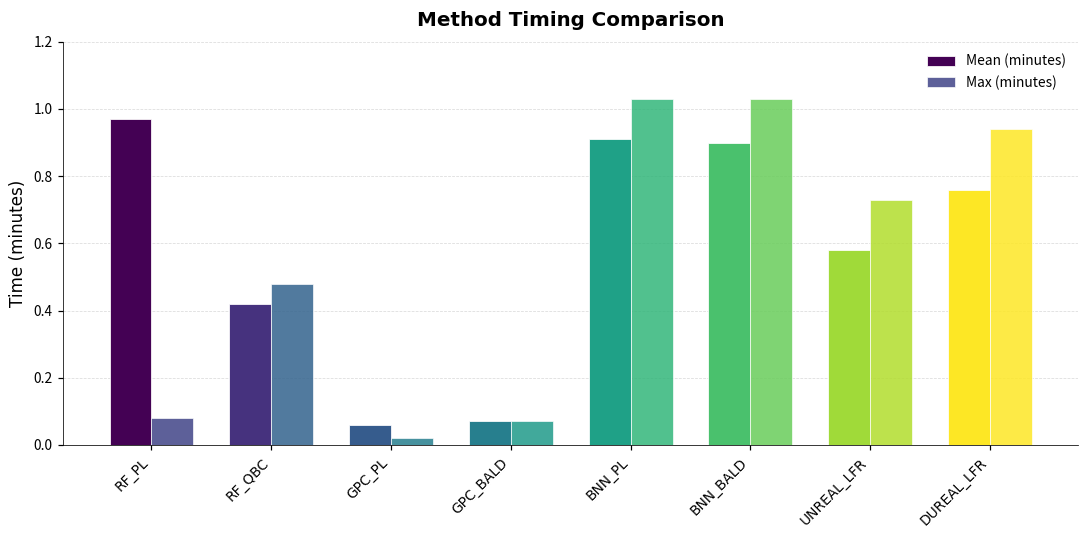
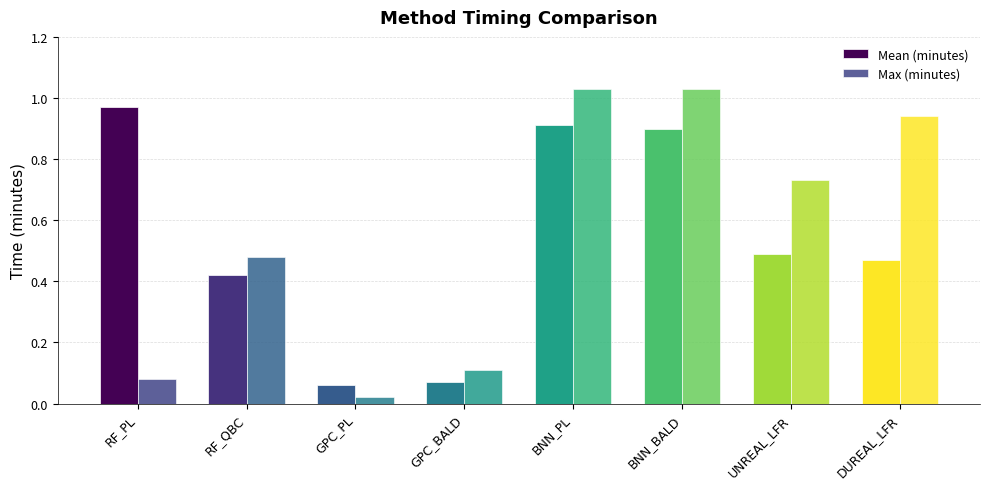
  {
    "Mean (minutes)": {
      "RF_PL": 0.97,
      "RF_QBC": 0.42,
      "GPC_PL": 0.06,
      "GPC_BALD": 0.07,
      "BNN_PL": 0.91,
      "BNN_BALD": 0.90,
-     "UNREAL_LFR": 0.58,
-     "DUREAL_LFR": 0.76
+     "UNREAL_LFR": 0.49,
+     "DUREAL_LFR": 0.47
    },
    "Max (minutes)": {
      "RF_PL": 0.08,
      "RF_QBC": 0.48,
      "GPC_PL": 0.02,
-     "GPC_BALD": 0.07,
+     "GPC_BALD": 0.11,
      "BNN_PL": 1.03,
      "BNN_BALD": 1.03,
      "UNREAL_LFR": 0.73,
      "DUREAL_LFR": 0.94
    }
  }
